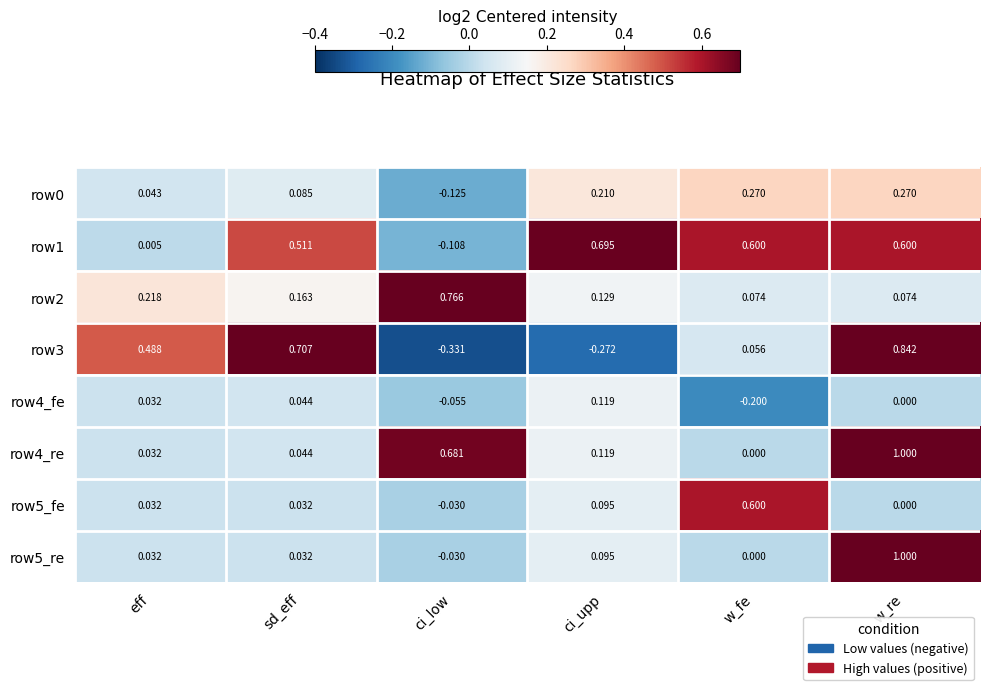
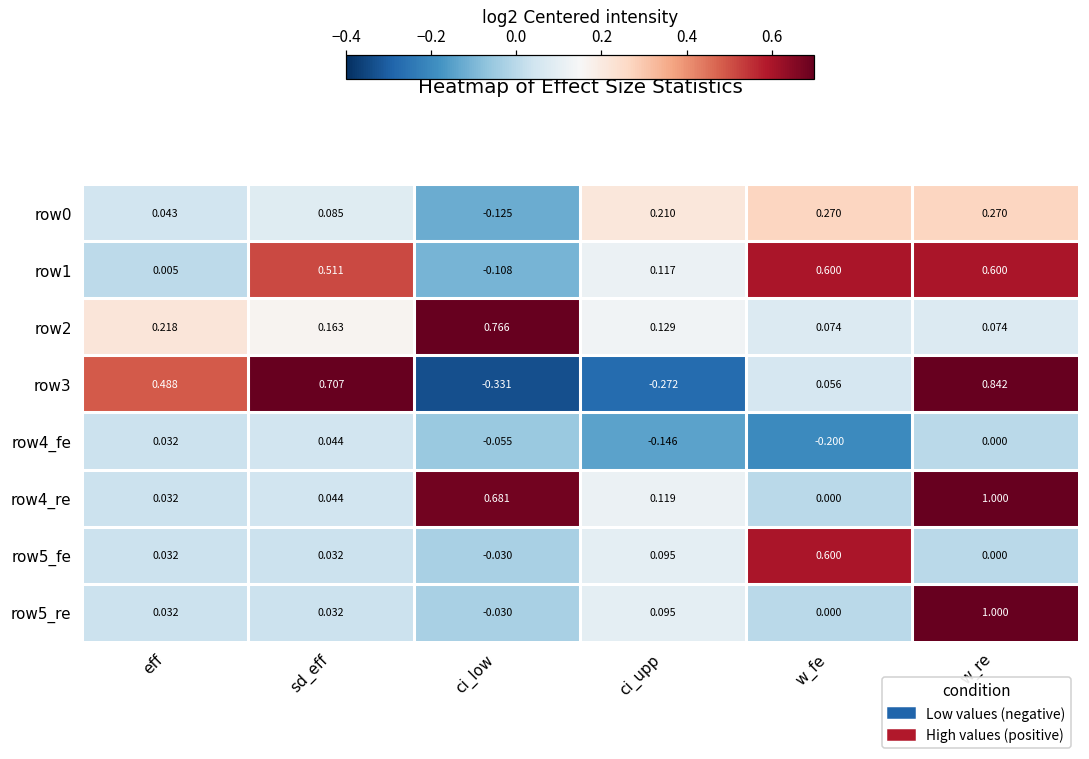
  {
    "row0": {
      "eff": 0.043,
      "sd_eff": 0.085,
      "ci_low": -0.125,
      "ci_upp": 0.210,
      "w_fe": 0.270,
      "w_re": 0.270
    },
    "row1": {
      "eff": 0.005,
      "sd_eff": 0.511,
      "ci_low": -0.108,
-     "ci_upp": 0.695,
+     "ci_upp": 0.117,
      "w_fe": 0.600,
      "w_re": 0.600
    },
    "row2": {
      "eff": 0.218,
      "sd_eff": 0.163,
      "ci_low": 0.766,
      "ci_upp": 0.129,
      "w_fe": 0.074,
      "w_re": 0.074
    },
    "row3": {
      "eff": 0.488,
      "sd_eff": 0.707,
      "ci_low": -0.331,
      "ci_upp": -0.272,
      "w_fe": 0.056,
      "w_re": 0.842
    },
    "row4_fe": {
      "eff": 0.032,
      "sd_eff": 0.044,
      "ci_low": -0.055,
-     "ci_upp": 0.119,
+     "ci_upp": -0.146,
      "w_fe": -0.200,
      "w_re": 0.000
    },
    "row4_re": {
      "eff": 0.032,
      "sd_eff": 0.044,
      "ci_low": 0.681,
      "ci_upp": 0.119,
      "w_fe": 0.000,
      "w_re": 1.000
    },
    "row5_fe": {
      "eff": 0.032,
      "sd_eff": 0.032,
      "ci_low": -0.030,
      "ci_upp": 0.095,
      "w_fe": 0.600,
      "w_re": 0.000
    },
    "row5_re": {
      "eff": 0.032,
      "sd_eff": 0.032,
      "ci_low": -0.030,
      "ci_upp": 0.095,
      "w_fe": 0.000,
      "w_re": 1.000
    }
  }
